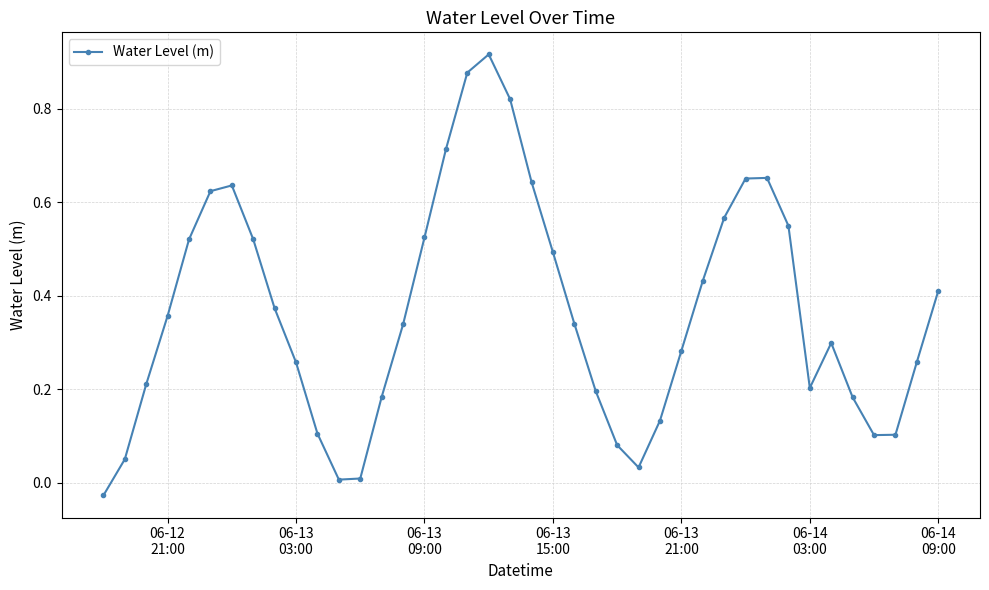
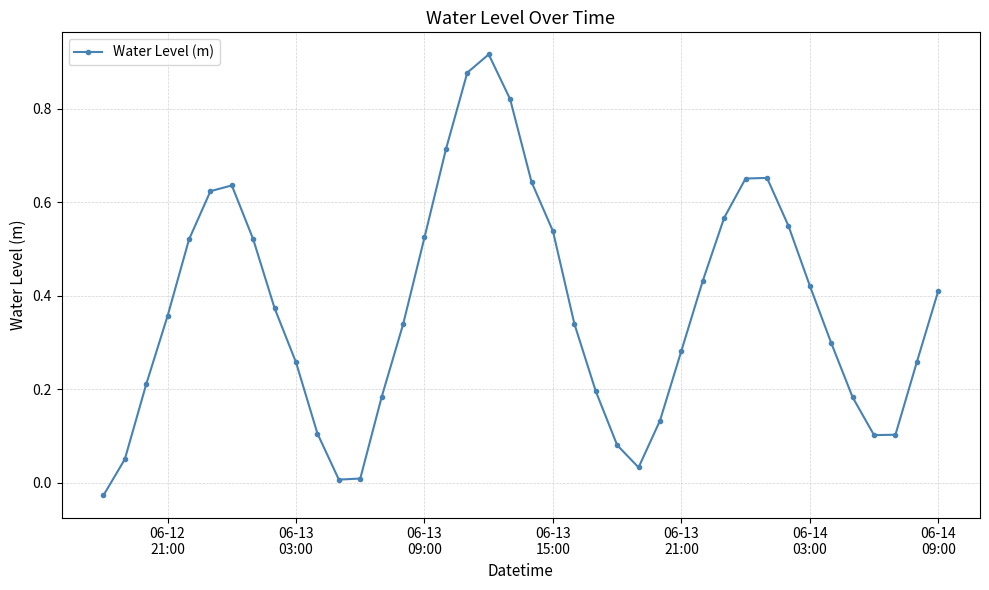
  {
    "06-12 21:00": 0.36,
    "06-13 03:00": 0.26,
    "06-13 09:00": 0.52,
-   "06-13 15:00": 0.49,
+   "06-13 15:00": 0.54,
    "06-13 21:00": 0.28,
-   "06-14 03:00": 0.20,
+   "06-14 03:00": 0.42,
    "06-14 09:00": 0.41
  }
